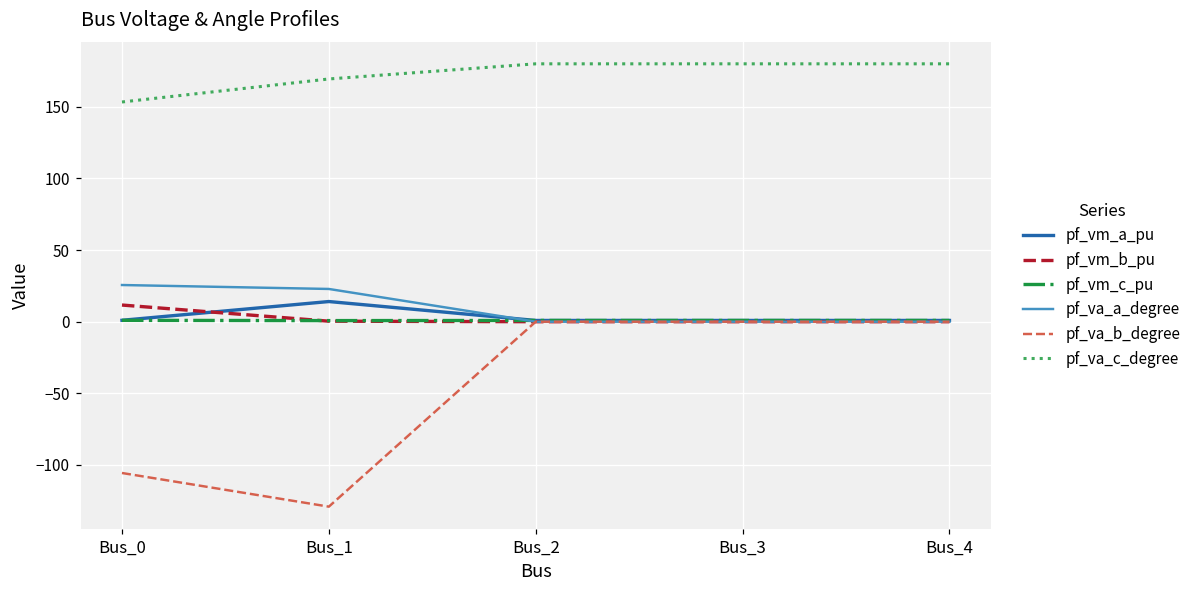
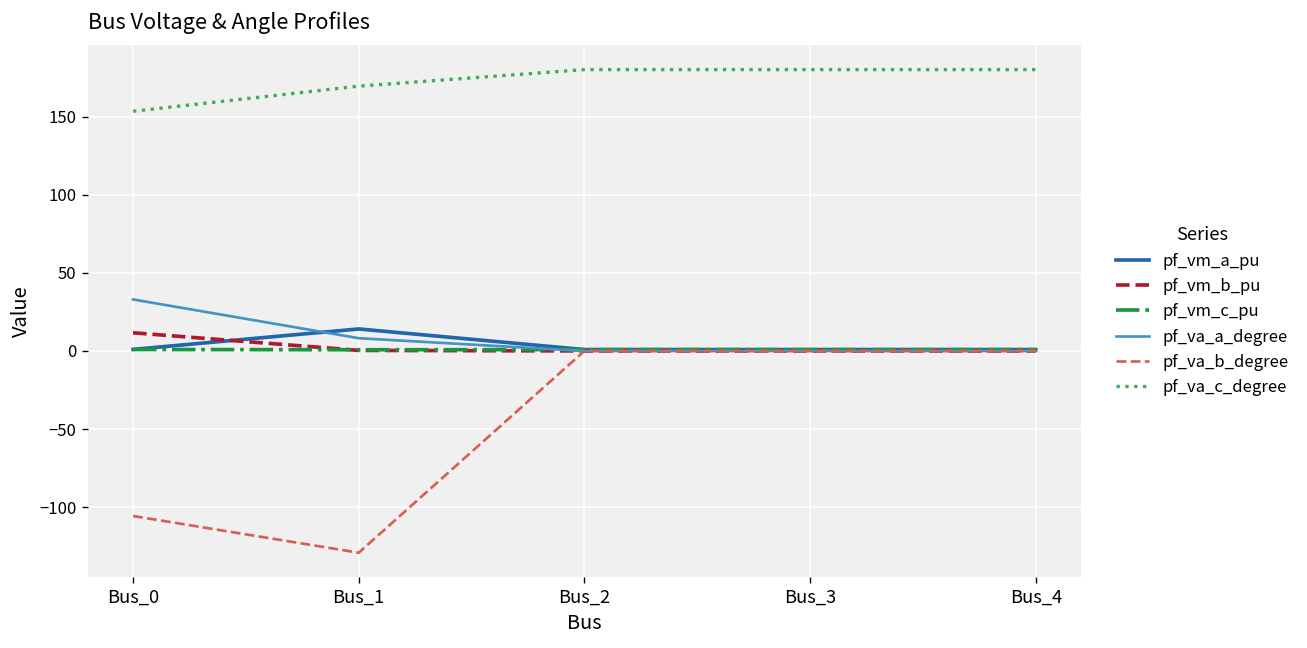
  {
    "pf_vm_a_pu": {
      "Bus_1": 14
    },
    "pf_vm_b_pu": {
      "Bus_0": 12
    },
    "pf_va_a_degree": {
-     "Bus_0": 26,
-     "Bus_1": 23
+     "Bus_0": 33,
+     "Bus_1": 8
    },
    "pf_va_b_degree": {
      "Bus_0": -106,
      "Bus_1": -129
    }
  }
